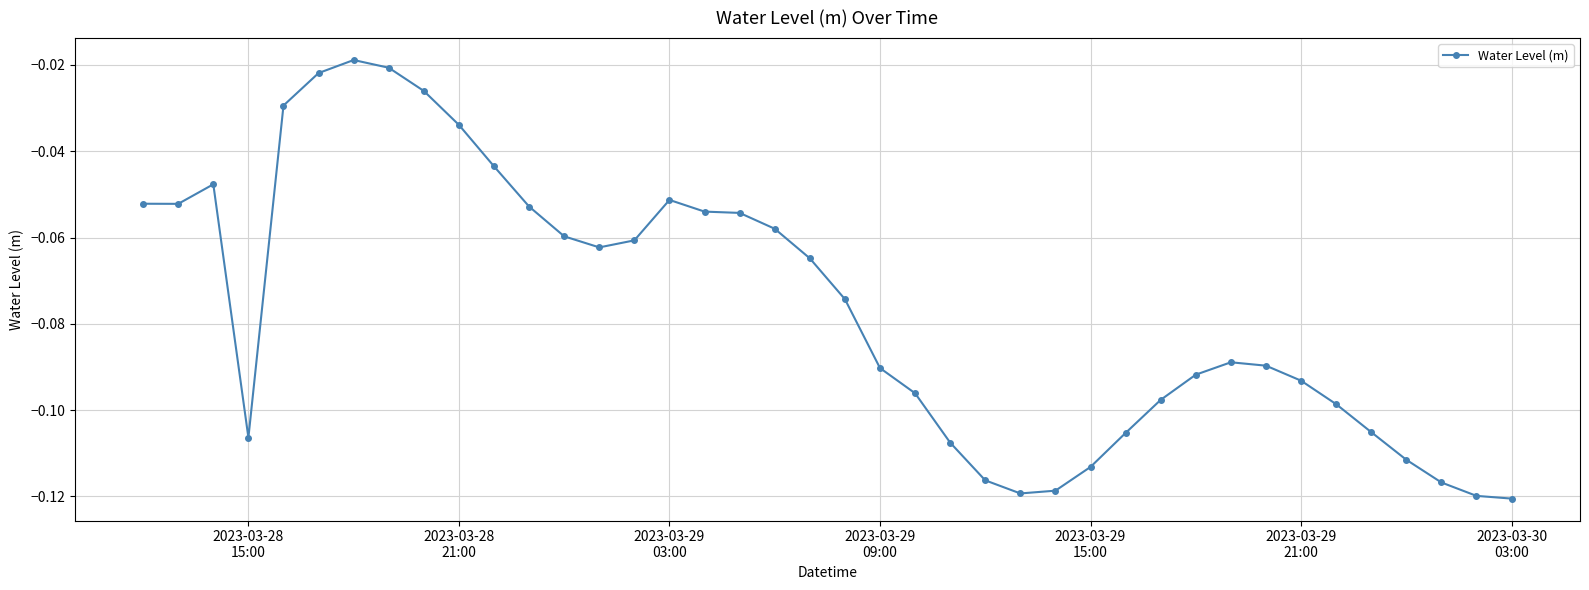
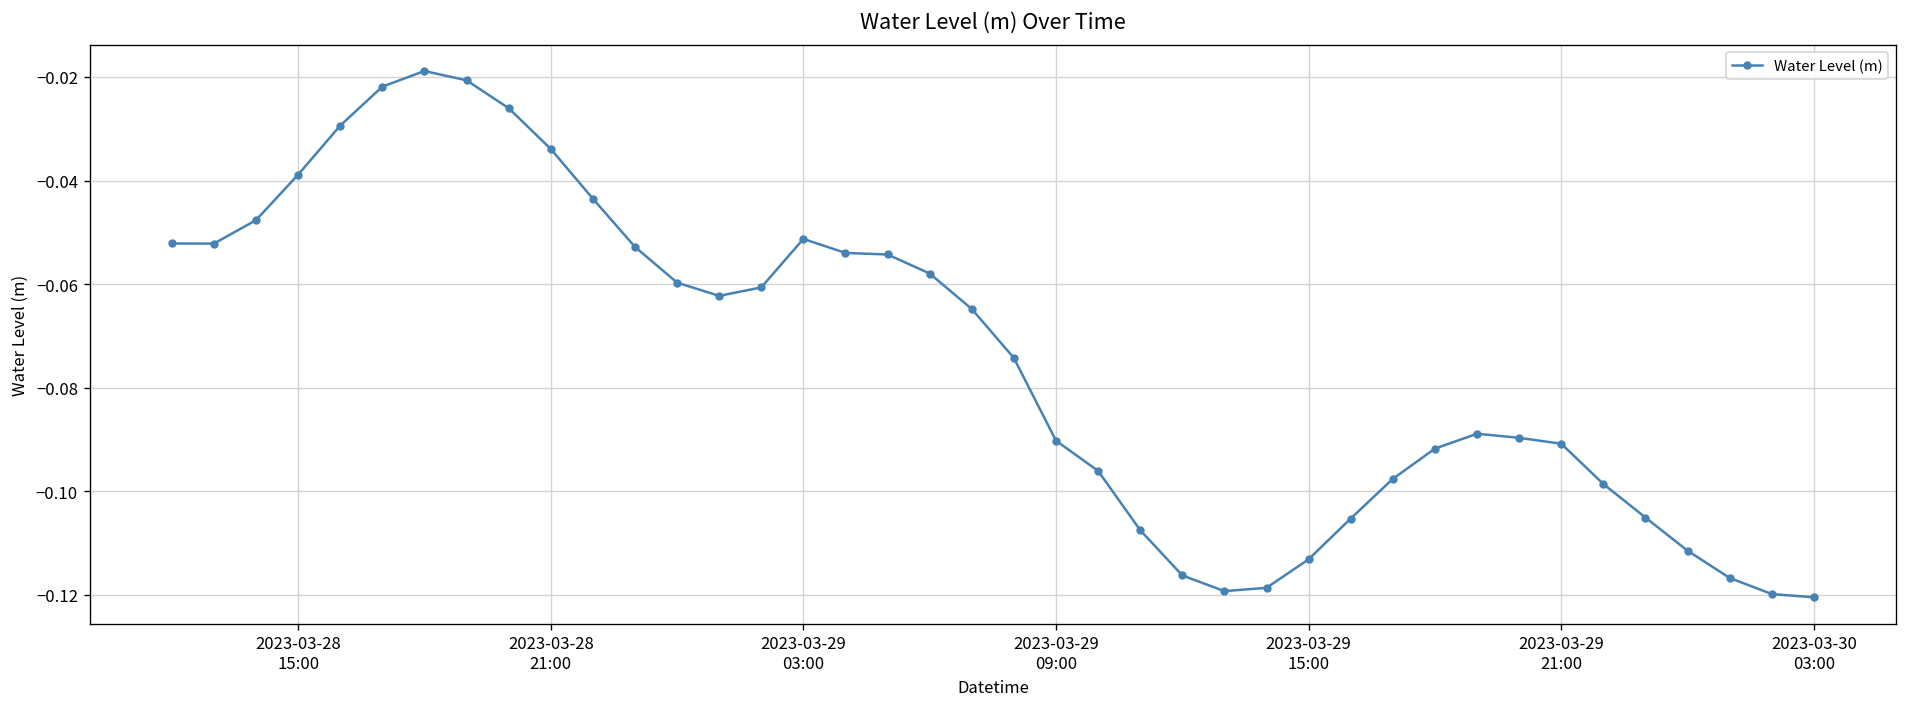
  {
-   "2023-03-28 15:00": -0.106,
+   "2023-03-28 15:00": -0.039,
    "2023-03-28 21:00": -0.034,
    "2023-03-29 03:00": -0.051,
    "2023-03-29 09:00": -0.090,
    "2023-03-29 15:00": -0.113,
-   "2023-03-29 21:00": -0.093,
+   "2023-03-29 21:00": -0.091,
    "2023-03-30 03:00": -0.121
  }
